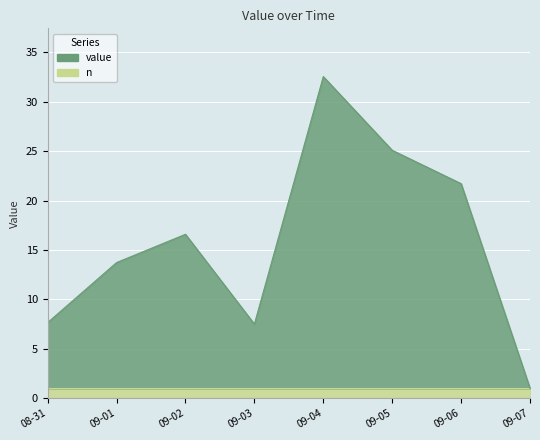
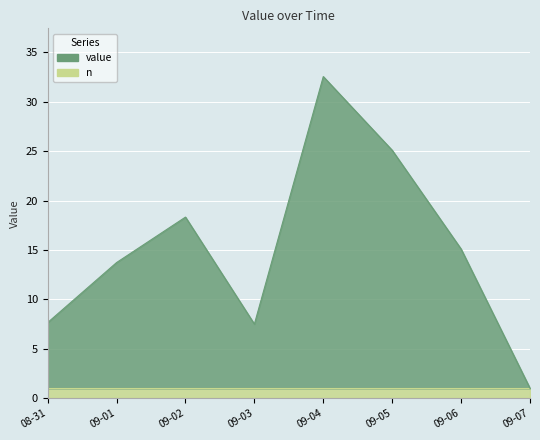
  {
    "n": {
      "08-31": 1,
      "09-01": 1,
      "09-02": 1,
      "09-03": 1,
      "09-04": 1,
      "09-05": 1,
      "09-06": 1
    },
    "value": {
      "08-31": 8,
      "09-01": 14,
-     "09-02": 17,
+     "09-02": 18,
      "09-03": 7,
      "09-04": 33,
      "09-05": 25,
-     "09-06": 22
+     "09-06": 15
    }
  }
